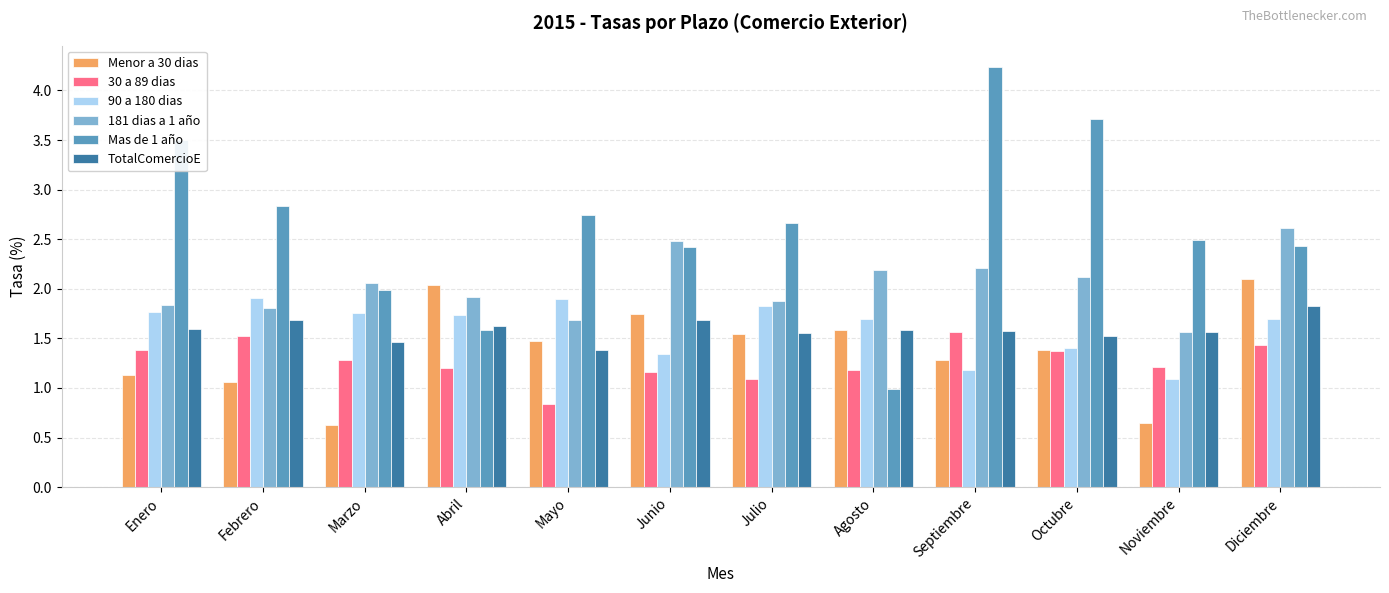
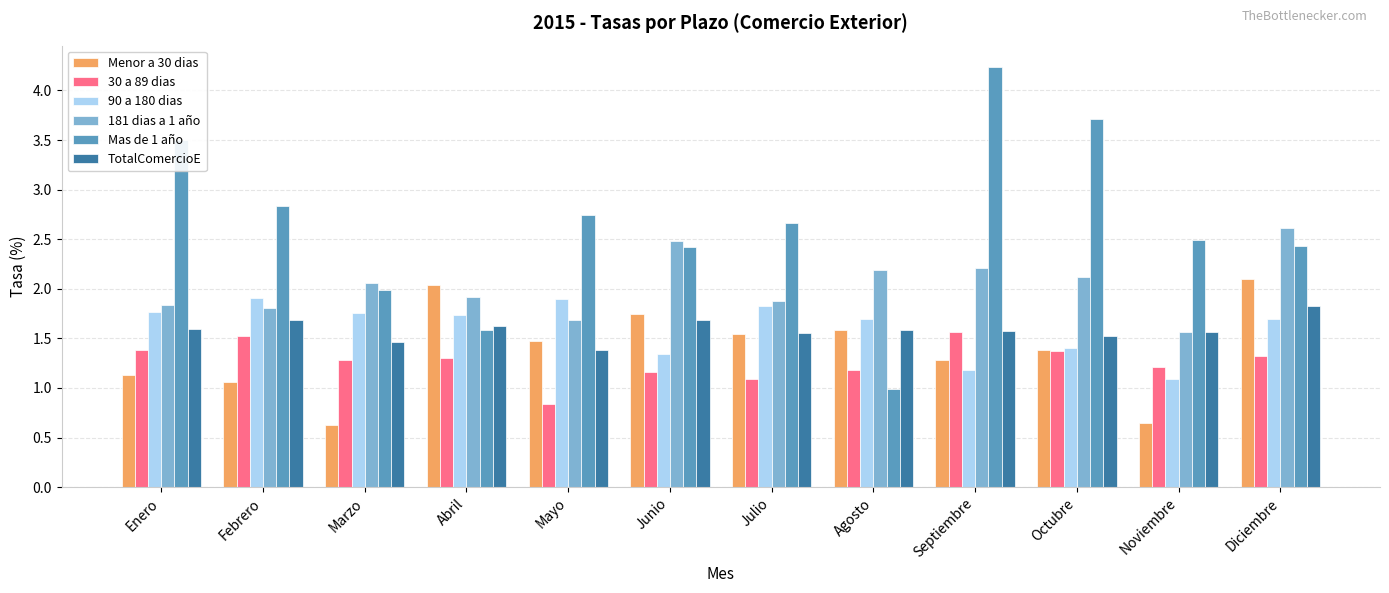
  {
    "Menor a 30 dias": {
      "Enero": 1.1,
      "Febrero": 1.1,
      "Marzo": 0.6,
      "Abril": 2.0,
      "Mayo": 1.5,
      "Junio": 1.8,
      "Julio": 1.5,
      "Agosto": 1.6,
      "Septiembre": 1.3,
      "Octubre": 1.4,
      "Noviembre": 0.7,
      "Diciembre": 2.1
    },
    "30 a 89 dias": {
      "Enero": 1.4,
      "Febrero": 1.5,
      "Marzo": 1.3,
-     "Abril": 1.2,
+     "Abril": 1.3,
      "Mayo": 0.8,
      "Junio": 1.2,
      "Julio": 1.1,
      "Agosto": 1.2,
      "Septiembre": 1.6,
      "Octubre": 1.4,
      "Noviembre": 1.2,
-     "Diciembre": 1.4
+     "Diciembre": 1.3
    },
    "90 a 180 dias": {
      "Enero": 1.8,
      "Febrero": 1.9,
      "Marzo": 1.8,
      "Abril": 1.7,
      "Mayo": 1.9,
      "Junio": 1.3,
      "Julio": 1.8,
      "Agosto": 1.7,
      "Septiembre": 1.2,
      "Octubre": 1.4,
      "Noviembre": 1.1,
      "Diciembre": 1.7
    }
  }
